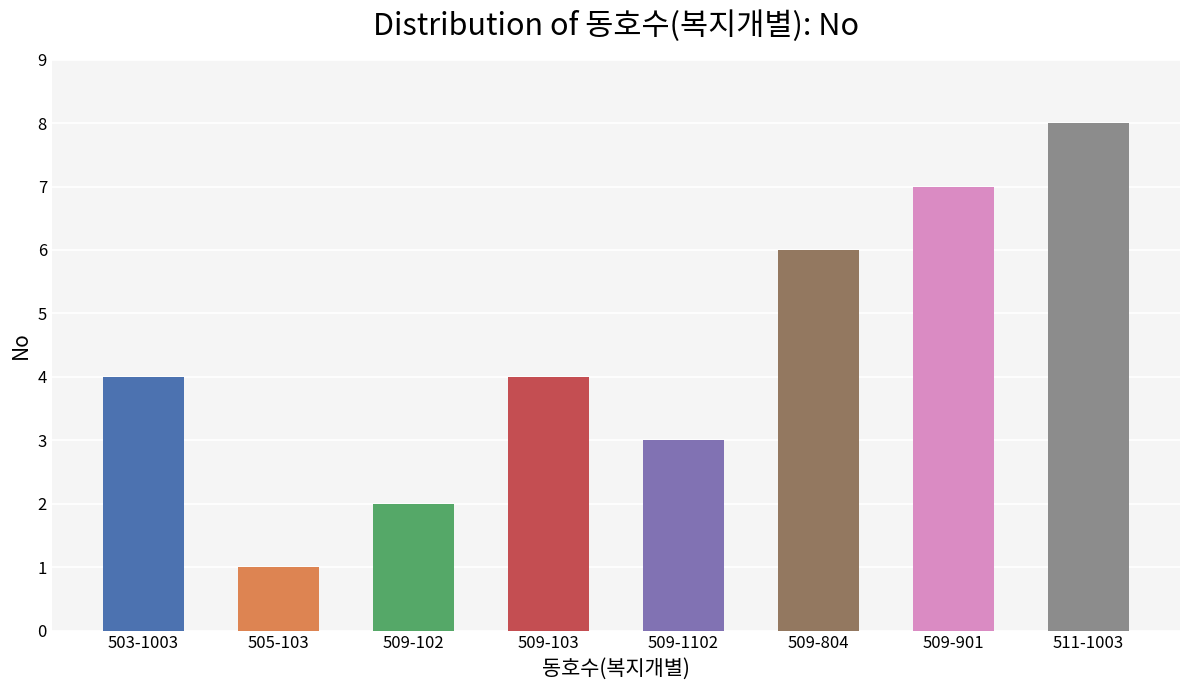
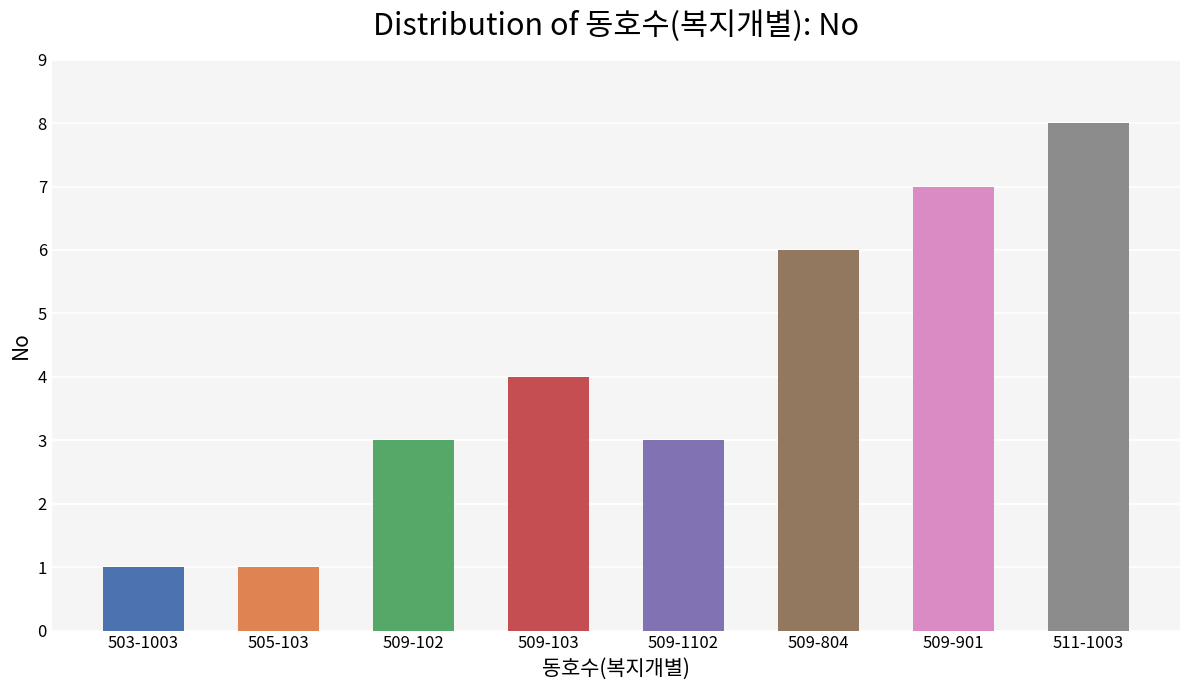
  {
-   "503-1003": 4,
+   "503-1003": 1,
    "505-103": 1,
-   "509-102": 2,
+   "509-102": 3,
    "509-103": 4,
    "509-1102": 3,
    "509-804": 6,
    "509-901": 7,
    "511-1003": 8
  }
